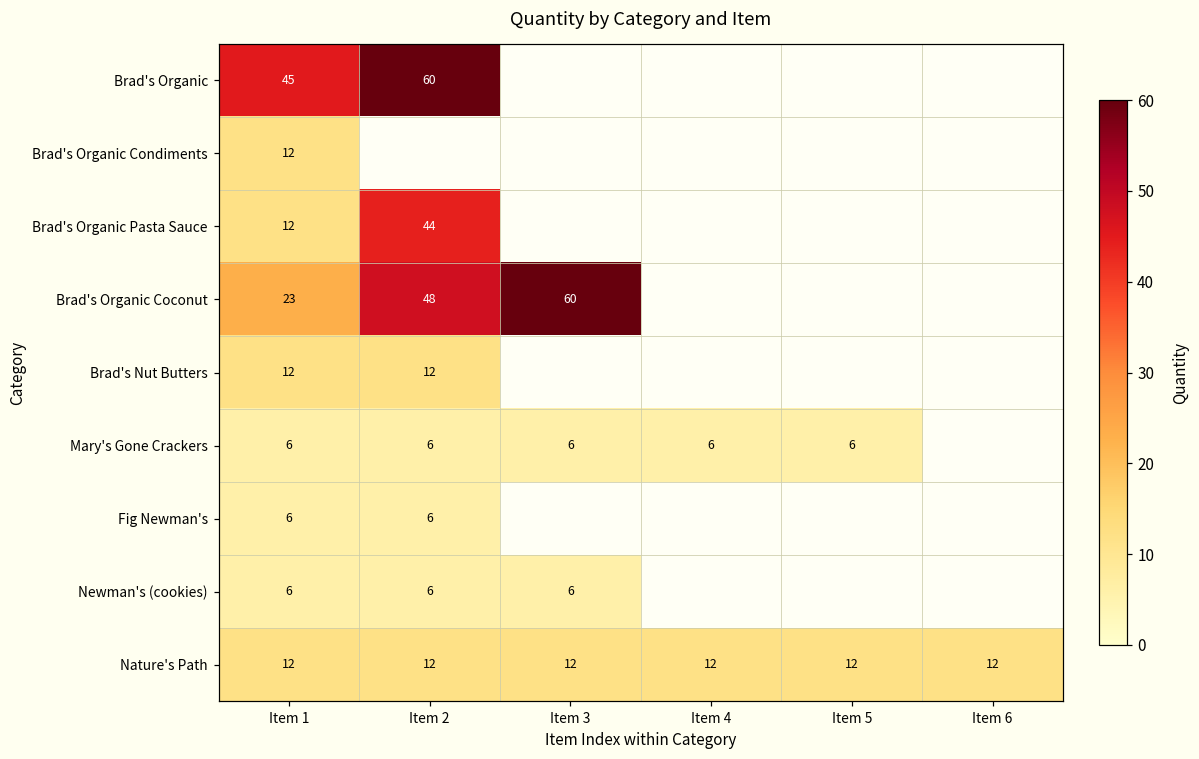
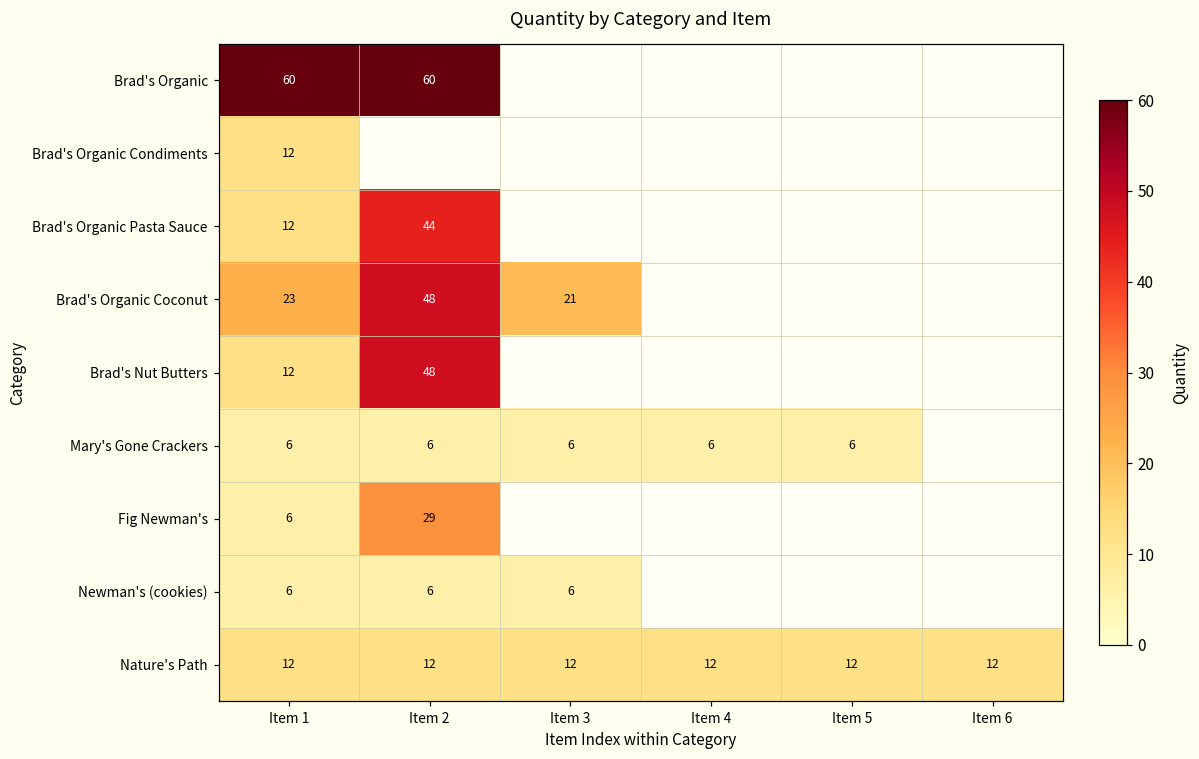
  {
    "Brad's Organic": {
-     "Item 1": 45,
+     "Item 1": 60,
      "Item 2": 60
    },
    "Brad's Organic Condiments": {
      "Item 1": 12
    },
    "Brad's Organic Pasta Sauce": {
      "Item 1": 12,
      "Item 2": 44
    },
    "Brad's Organic Coconut": {
      "Item 1": 23,
      "Item 2": 48,
-     "Item 3": 60
+     "Item 3": 21
    },
    "Brad's Nut Butters": {
      "Item 1": 12,
-     "Item 2": 12
+     "Item 2": 48
    },
    "Mary's Gone Crackers": {
      "Item 1": 6,
      "Item 2": 6,
      "Item 3": 6,
      "Item 4": 6,
      "Item 5": 6
    },
    "Fig Newman's": {
      "Item 1": 6,
-     "Item 2": 6
+     "Item 2": 29
    },
    "Newman's (cookies)": {
      "Item 1": 6,
      "Item 2": 6,
      "Item 3": 6
    },
    "Nature's Path": {
      "Item 1": 12,
      "Item 2": 12,
      "Item 3": 12,
      "Item 4": 12,
      "Item 5": 12,
      "Item 6": 12
    }
  }
